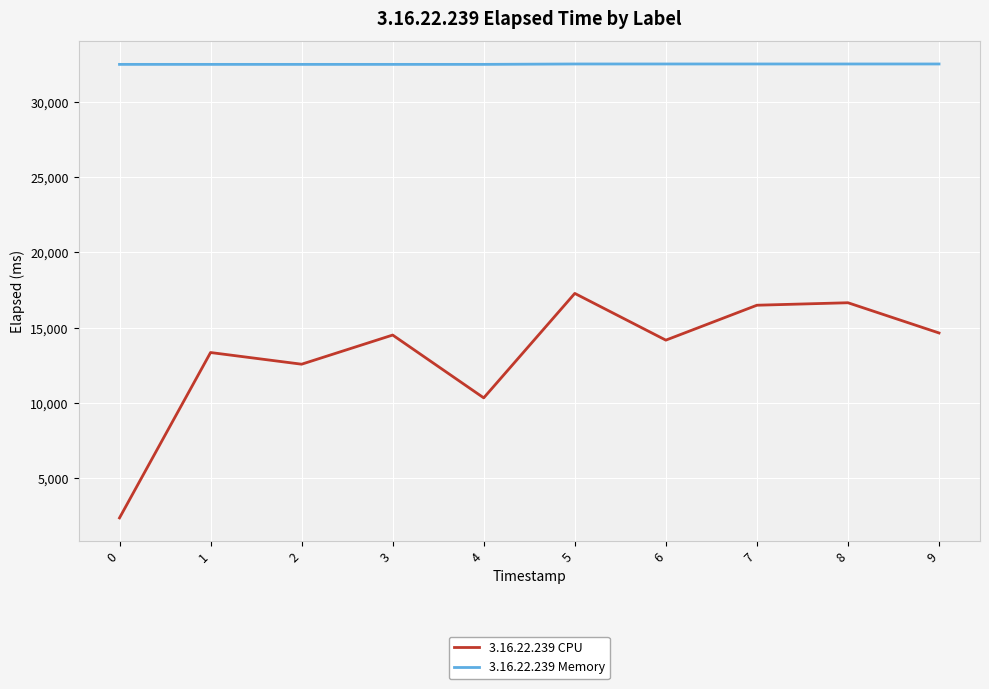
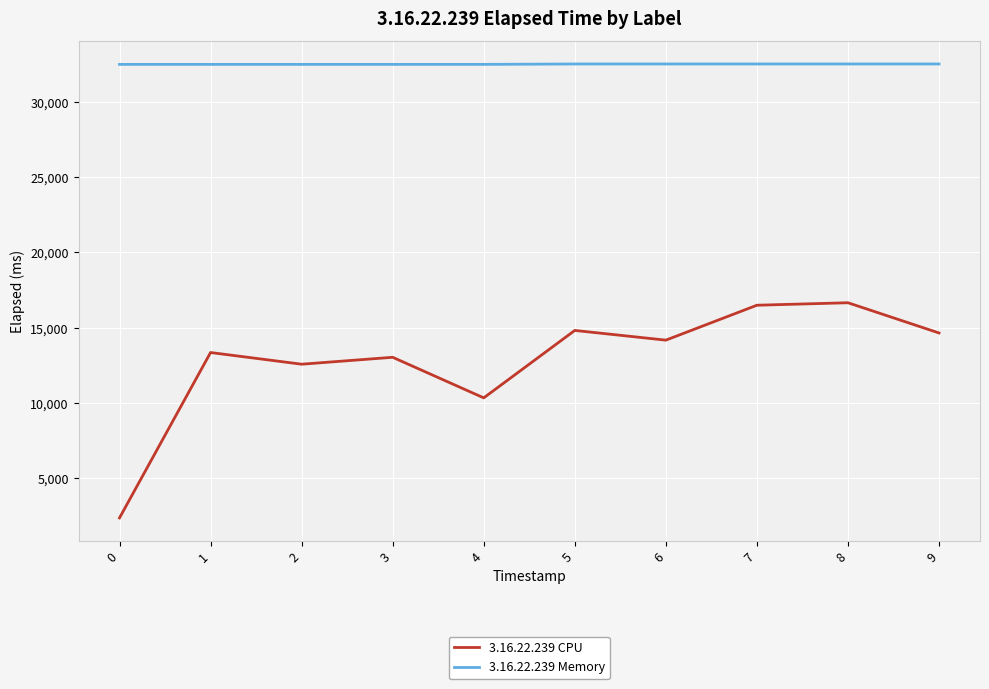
  {
    "3.16.22.239 CPU": {
      "0": "2,400",
      "1": "13,400",
      "2": "12,600",
-     "3": "14,500",
+     "3": "13,000",
      "4": "10,300",
-     "5": "17,300",
+     "5": "14,800",
      "6": "14,200",
      "7": "16,500",
      "8": "16,700",
      "9": "14,700"
    },
    "3.16.22.239 Memory": {
      "0": "32,500",
      "1": "32,500",
      "2": "32,500",
      "3": "32,500",
      "4": "32,500",
      "5": "32,500",
      "6": "32,500",
      "7": "32,500",
      "8": "32,500",
      "9": "32,500"
    }
  }
